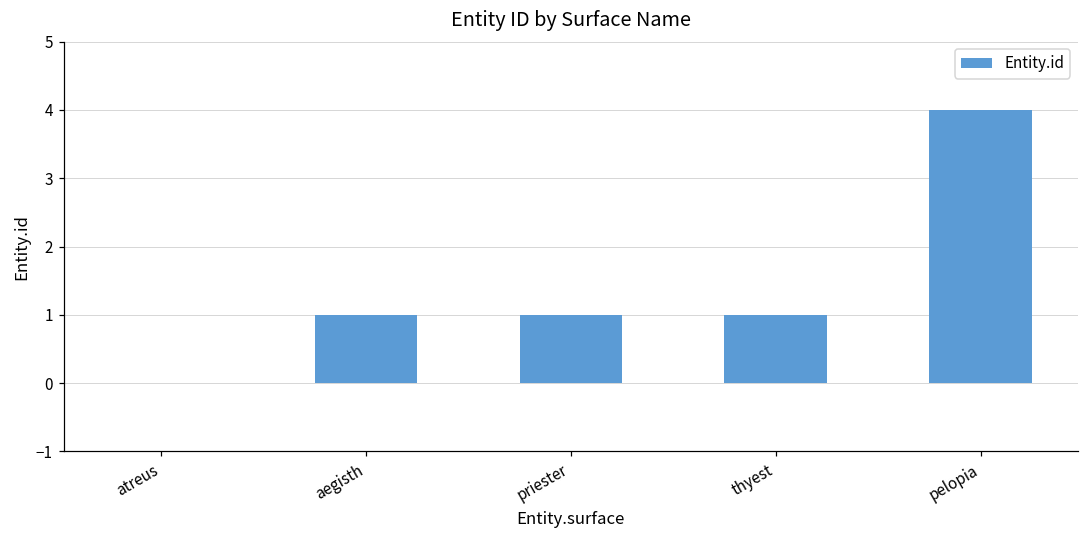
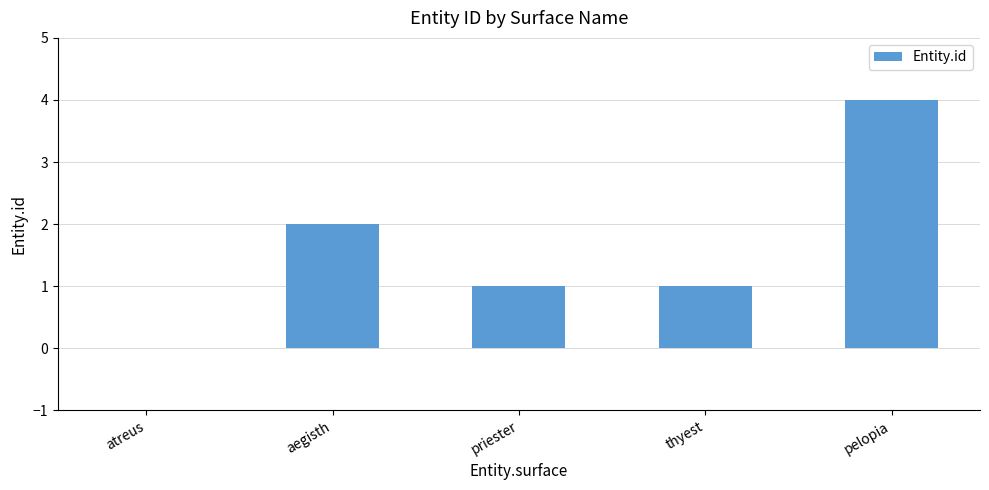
  {
    "atreus": 0,
-   "aegisth": 1,
+   "aegisth": 2,
    "priester": 1,
    "thyest": 1,
    "pelopia": 4
  }
